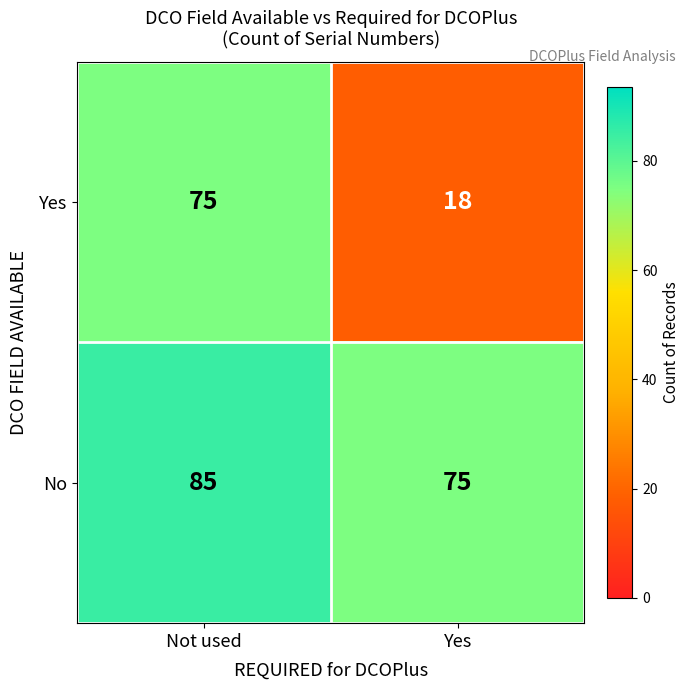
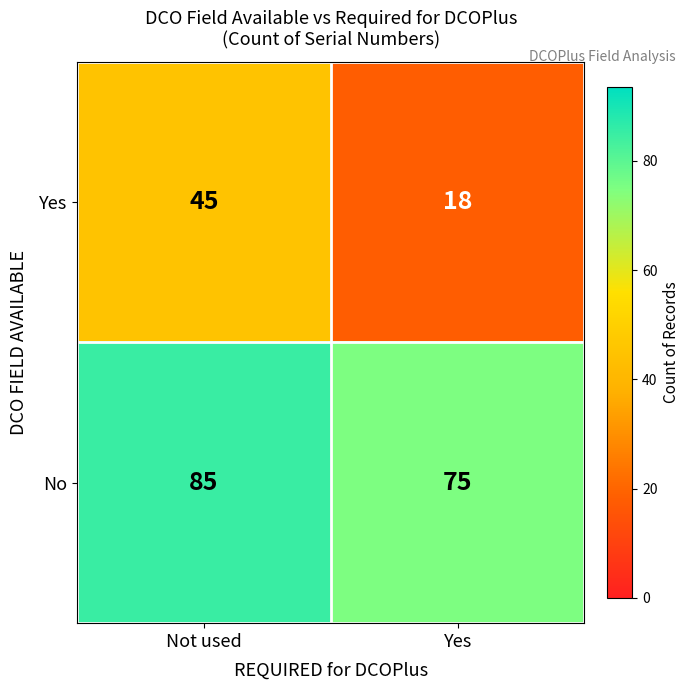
  {
    "Yes": {
-     "Not used": 75,
+     "Not used": 45,
      "Yes": 18
    },
    "No": {
      "Not used": 85,
      "Yes": 75
    }
  }
